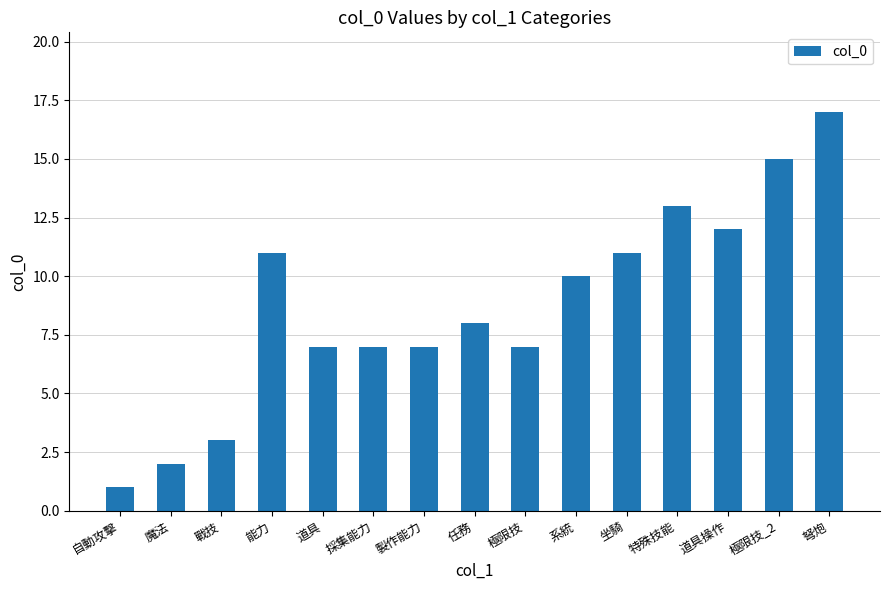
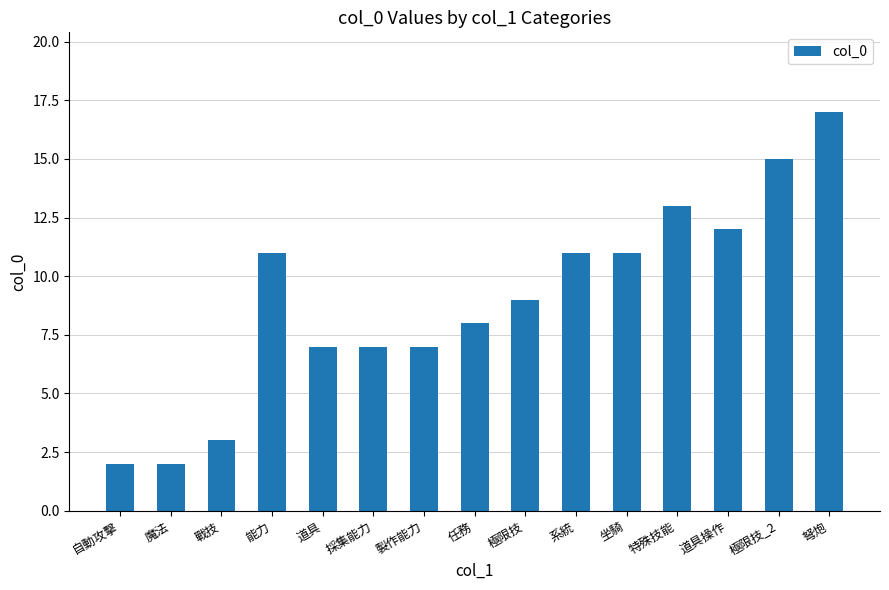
  {
-   "自動攻擊": 1,
+   "自動攻擊": 2,
    "魔法": 2,
    "戰技": 3,
    "能力": 11,
    "道具": 7,
    "採集能力": 7,
    "製作能力": 7,
    "任務": 8,
-   "極限技": 7,
-   "系統": 10,
+   "極限技": 9,
+   "系統": 11,
    "坐騎": 11,
    "特殊技能": 13,
    "道具操作": 12,
    "極限技_2": 15,
    "弩炮": 17
  }
